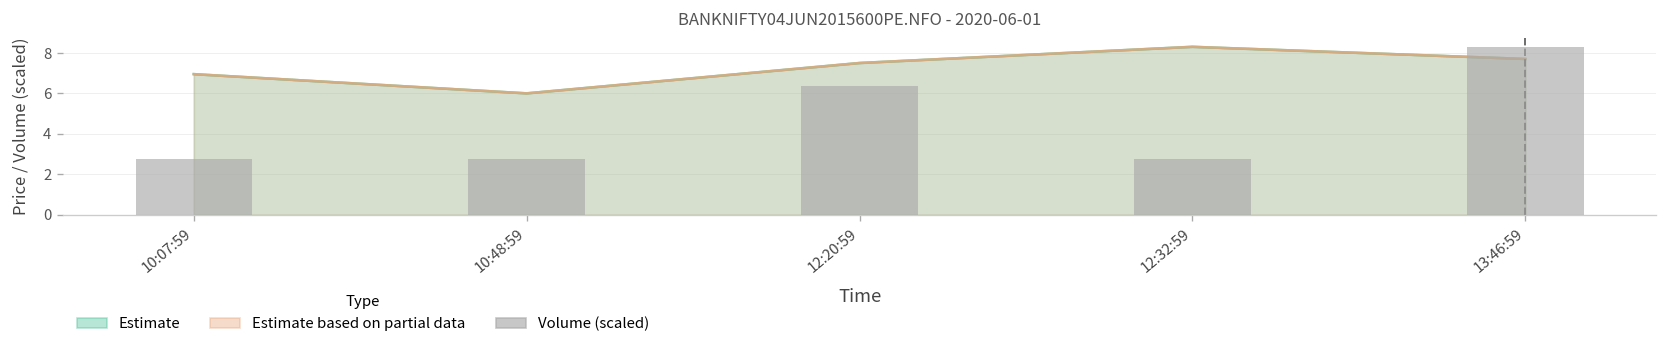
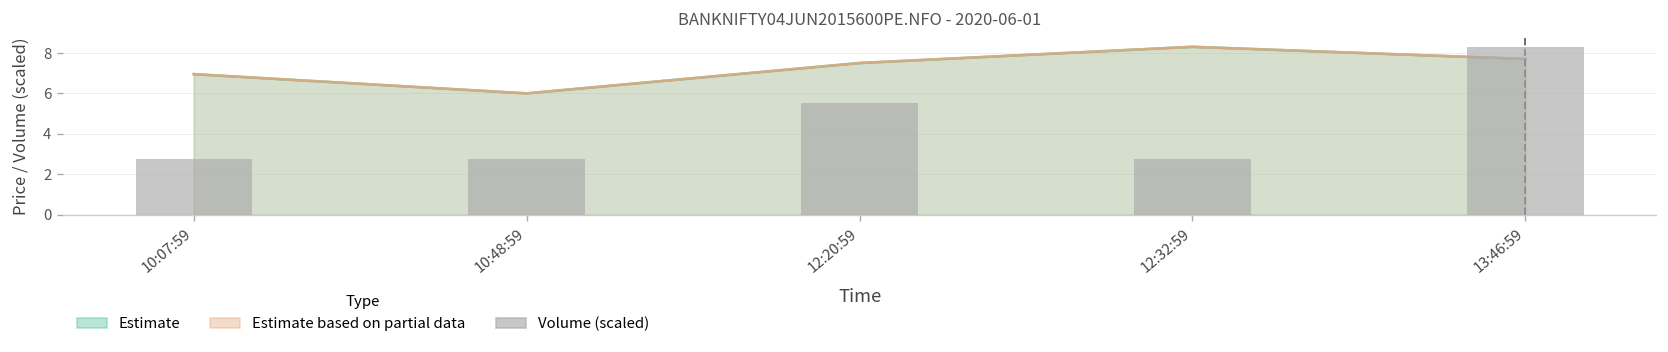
  {
    "Volume (scaled)": {
      "10:07:59": 2.8,
      "10:48:59": 2.8,
-     "12:20:59": 6.4,
+     "12:20:59": 5.5,
      "12:32:59": 2.8,
      "13:46:59": 8.3
    }
  }
